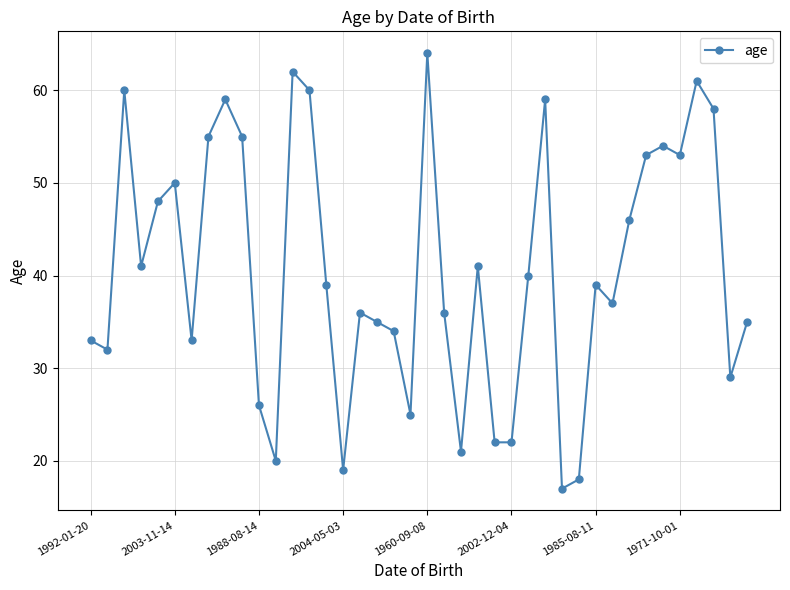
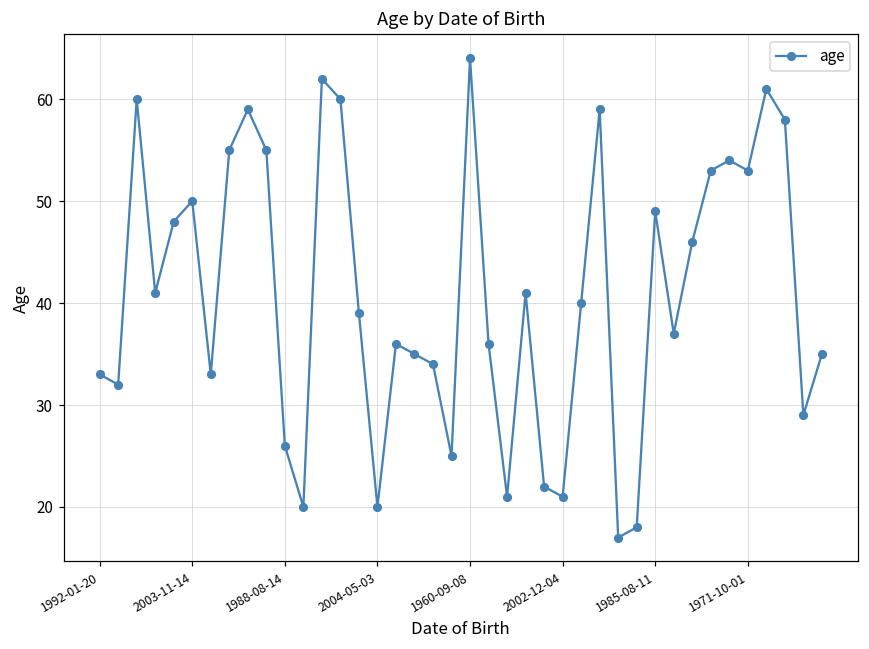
  {
    "1992-01-20": 33,
    "2003-11-14": 50,
    "1988-08-14": 26,
-   "2004-05-03": 19,
+   "2004-05-03": 20,
    "1960-09-08": 64,
-   "2002-12-04": 22,
-   "1985-08-11": 39,
+   "2002-12-04": 21,
+   "1985-08-11": 49,
    "1971-10-01": 53
  }
